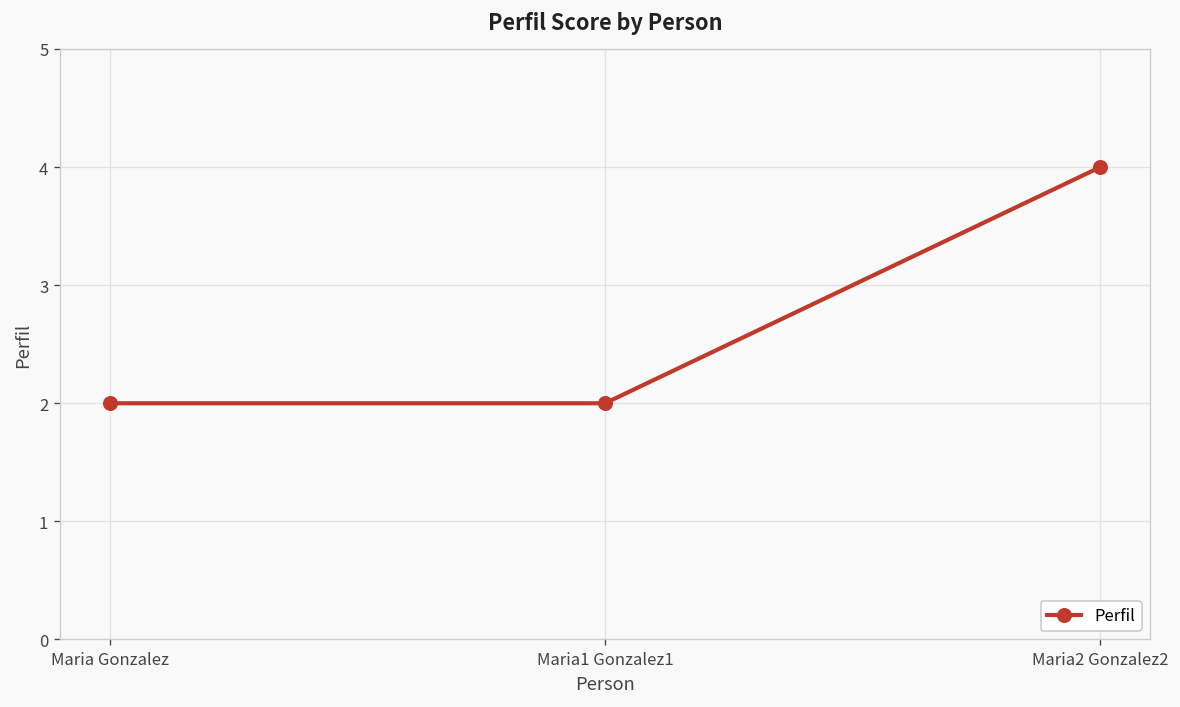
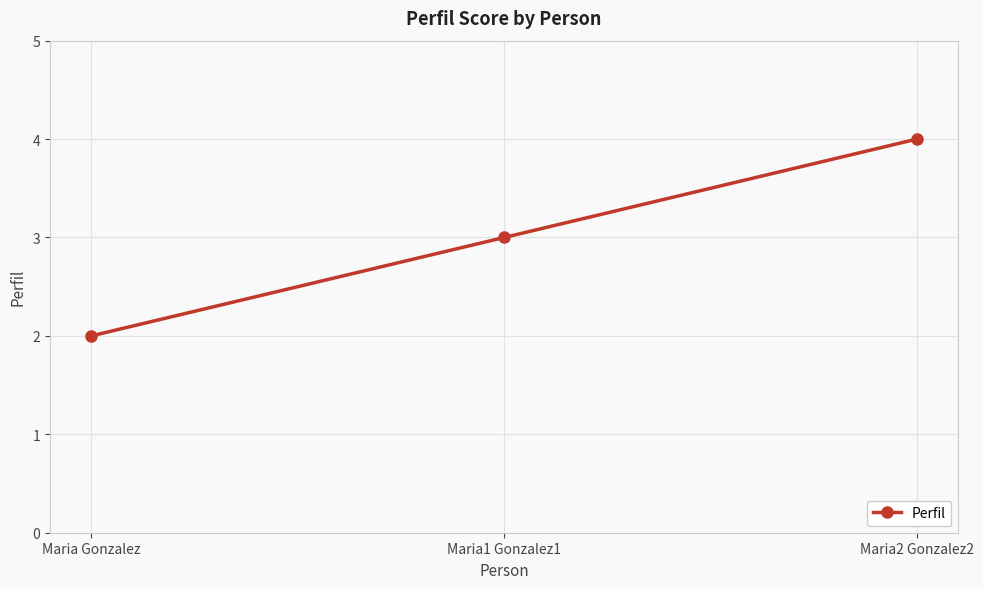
  {
    "Maria Gonzalez": 2,
-   "Maria1 Gonzalez1": 2,
+   "Maria1 Gonzalez1": 3,
    "Maria2 Gonzalez2": 4
  }
